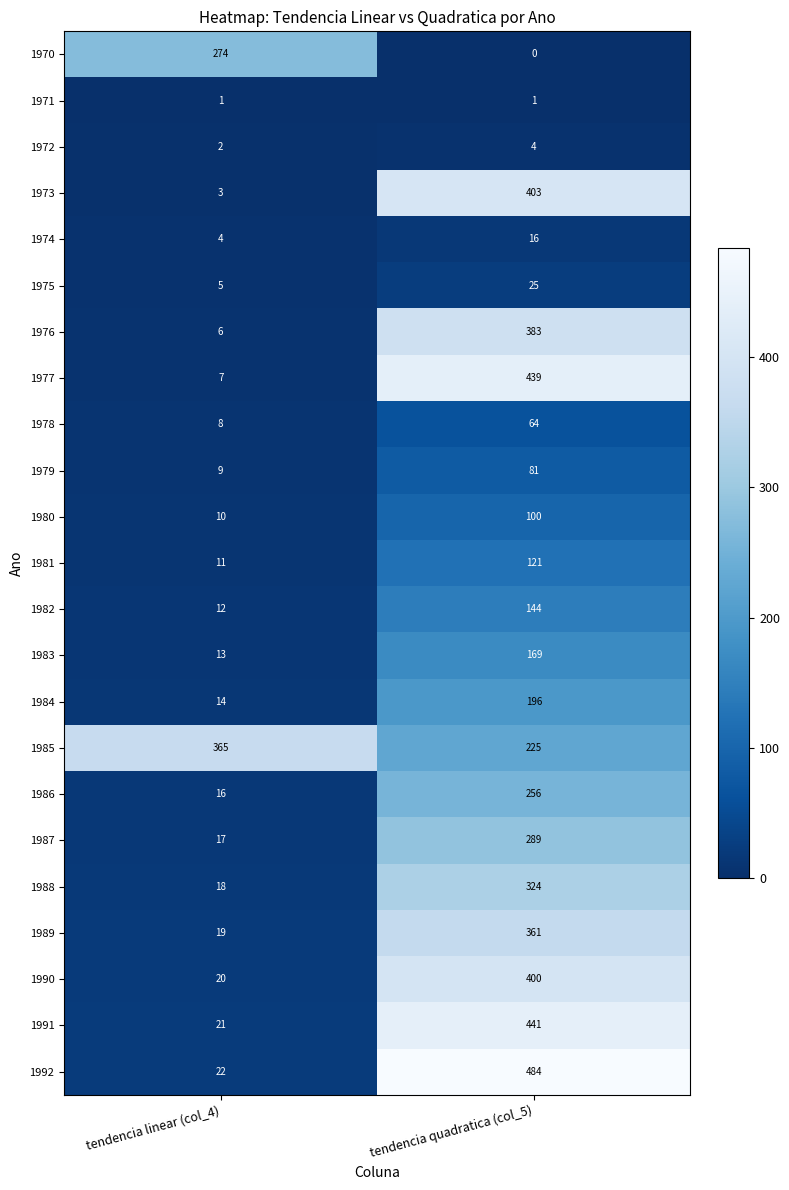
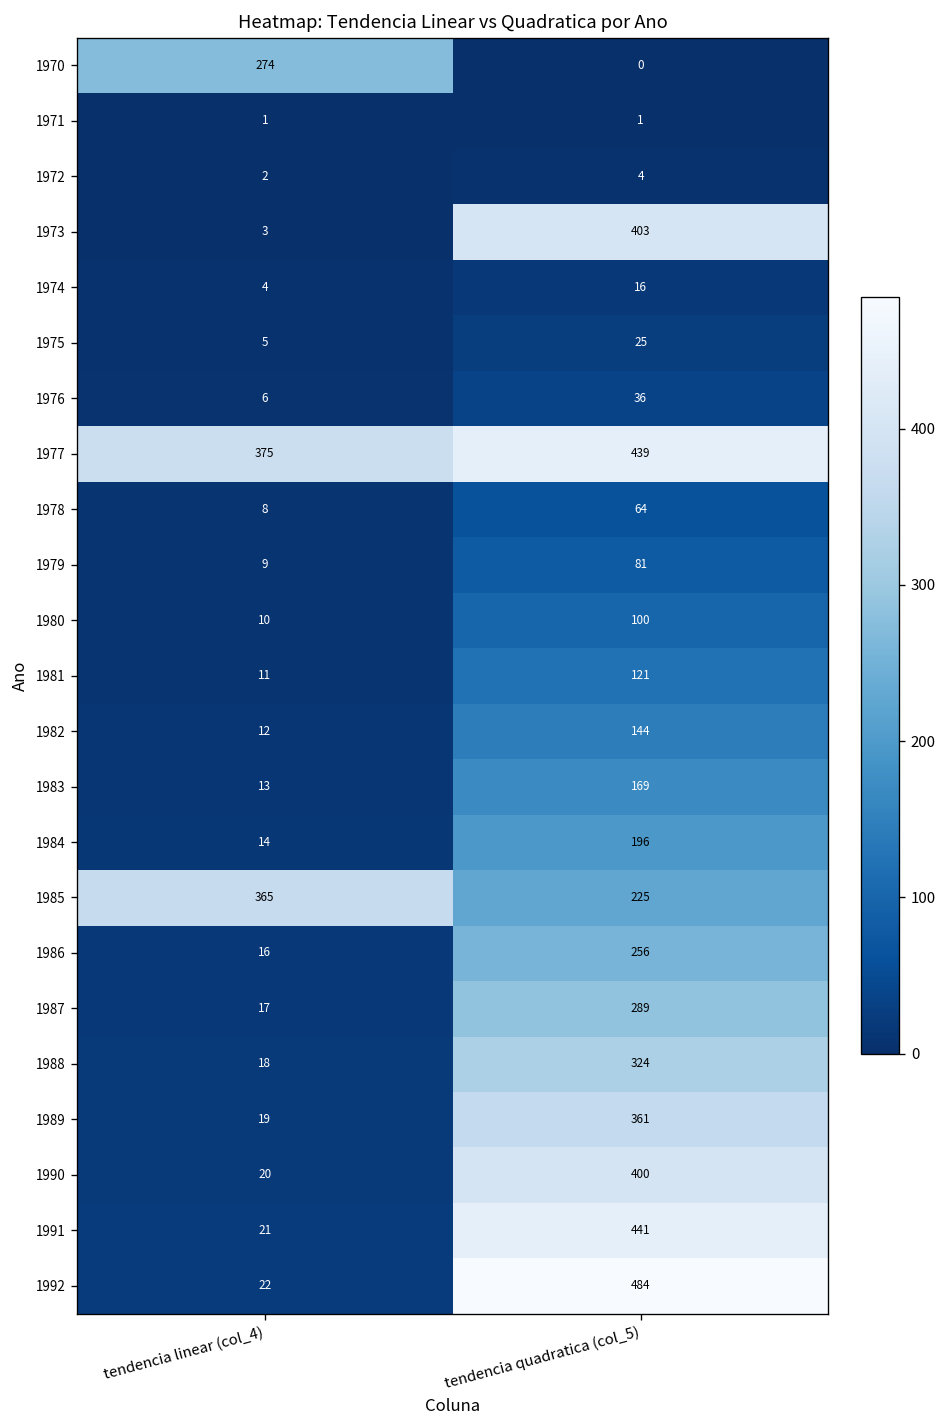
  {
    "1970": {
      "tendencia linear (col_4)": 274,
      "tendencia quadratica (col_5)": 0
    },
    "1971": {
      "tendencia linear (col_4)": 1,
      "tendencia quadratica (col_5)": 1
    },
    "1972": {
      "tendencia linear (col_4)": 2,
      "tendencia quadratica (col_5)": 4
    },
    "1973": {
      "tendencia linear (col_4)": 3,
      "tendencia quadratica (col_5)": 403
    },
    "1974": {
      "tendencia linear (col_4)": 4,
      "tendencia quadratica (col_5)": 16
    },
    "1975": {
      "tendencia linear (col_4)": 5,
      "tendencia quadratica (col_5)": 25
    },
    "1976": {
      "tendencia linear (col_4)": 6,
-     "tendencia quadratica (col_5)": 383
+     "tendencia quadratica (col_5)": 36
    },
    "1977": {
-     "tendencia linear (col_4)": 7,
+     "tendencia linear (col_4)": 375,
      "tendencia quadratica (col_5)": 439
    },
    "1978": {
      "tendencia linear (col_4)": 8,
      "tendencia quadratica (col_5)": 64
    },
    "1979": {
      "tendencia linear (col_4)": 9,
      "tendencia quadratica (col_5)": 81
    },
    "1980": {
      "tendencia linear (col_4)": 10,
      "tendencia quadratica (col_5)": 100
    },
    "1981": {
      "tendencia linear (col_4)": 11,
      "tendencia quadratica (col_5)": 121
    },
    "1982": {
      "tendencia linear (col_4)": 12,
      "tendencia quadratica (col_5)": 144
    },
    "1983": {
      "tendencia linear (col_4)": 13,
      "tendencia quadratica (col_5)": 169
    },
    "1984": {
      "tendencia linear (col_4)": 14,
      "tendencia quadratica (col_5)": 196
    },
    "1985": {
      "tendencia linear (col_4)": 365,
      "tendencia quadratica (col_5)": 225
    },
    "1986": {
      "tendencia linear (col_4)": 16,
      "tendencia quadratica (col_5)": 256
    },
    "1987": {
      "tendencia linear (col_4)": 17,
      "tendencia quadratica (col_5)": 289
    },
    "1988": {
      "tendencia linear (col_4)": 18,
      "tendencia quadratica (col_5)": 324
    },
    "1989": {
      "tendencia linear (col_4)": 19,
      "tendencia quadratica (col_5)": 361
    },
    "1990": {
      "tendencia linear (col_4)": 20,
      "tendencia quadratica (col_5)": 400
    },
    "1991": {
      "tendencia linear (col_4)": 21,
      "tendencia quadratica (col_5)": 441
    },
    "1992": {
      "tendencia linear (col_4)": 22,
      "tendencia quadratica (col_5)": 484
    }
  }
